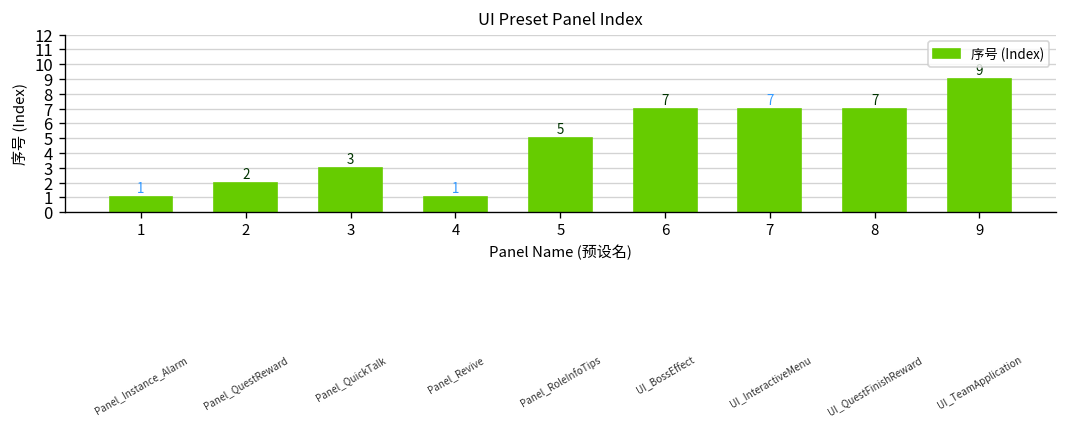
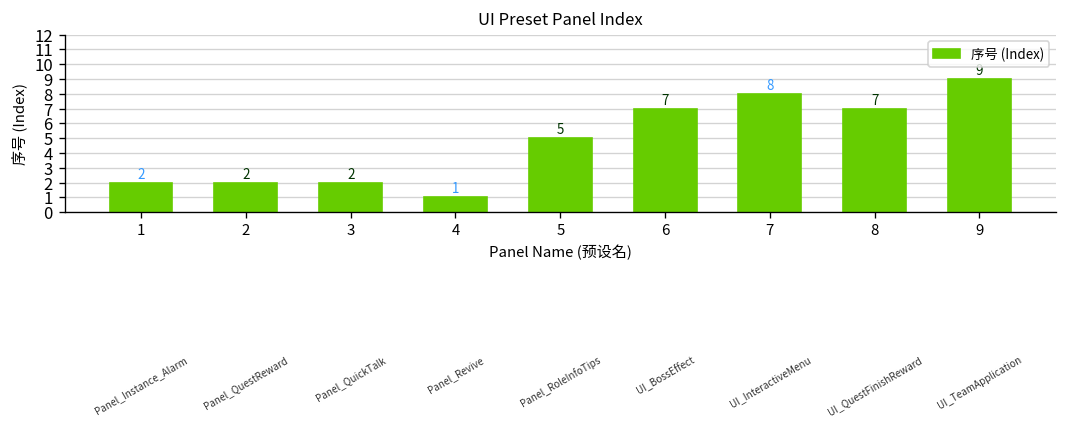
  {
-   "1": 1,
+   "1": 2,
    "2": 2,
-   "3": 3,
+   "3": 2,
    "4": 1,
    "5": 5,
    "6": 7,
-   "7": 7,
+   "7": 8,
    "8": 7,
    "9": 9
  }
